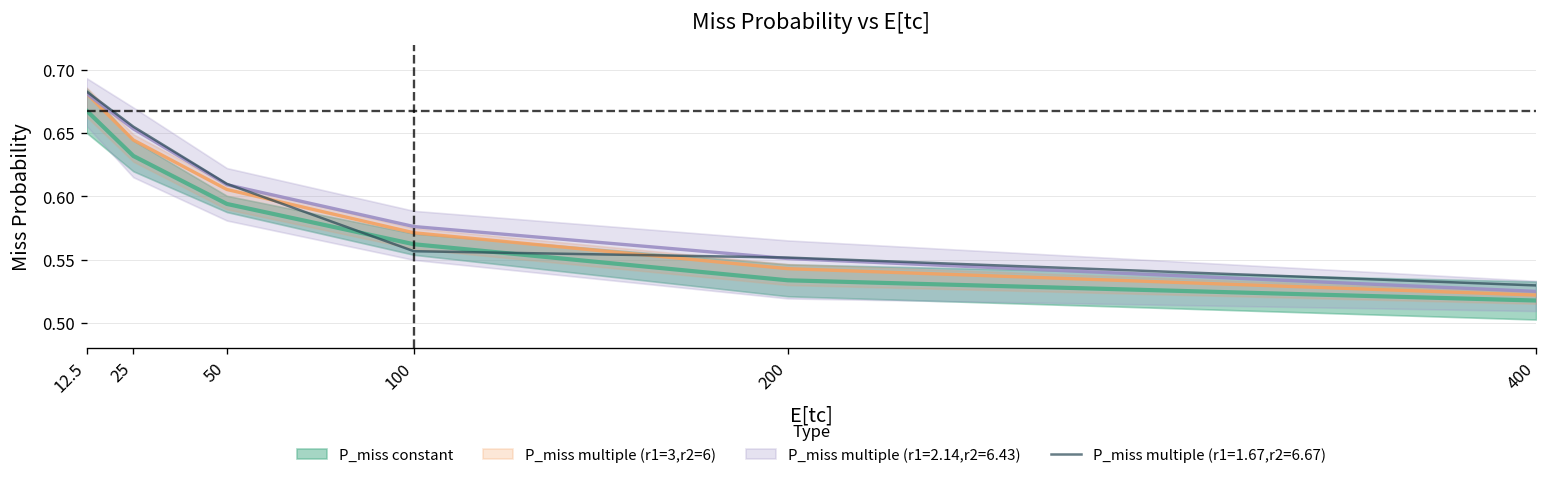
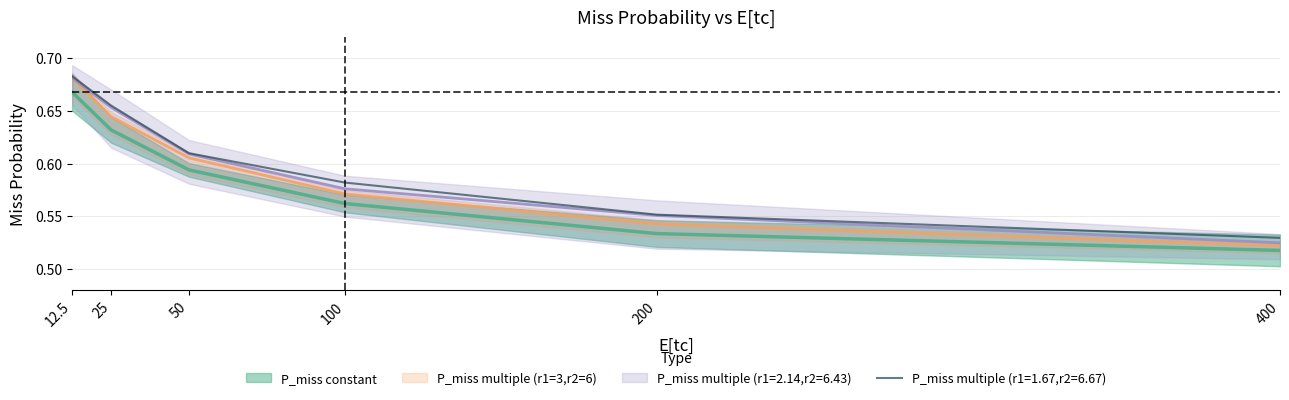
  {
    "P_miss multiple (r1=1.67,r2=6.67)": {
-     "100": 0.557,
+     "100": 0.582,
      "400": 0.530
    }
  }
